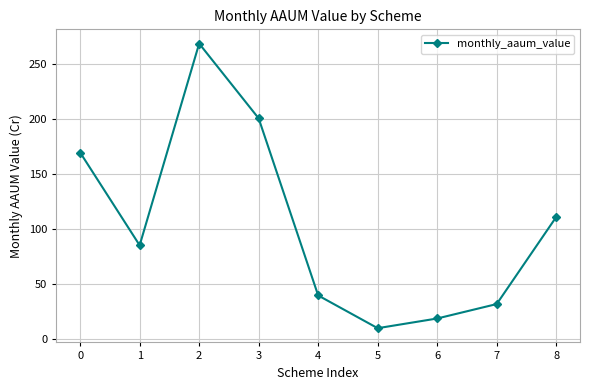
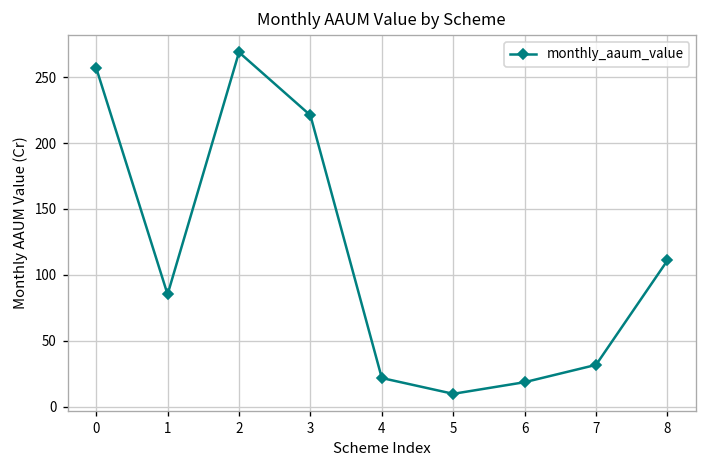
  {
-   "0": 170,
+   "0": 257,
    "1": 85,
    "2": 269,
-   "3": 201,
-   "4": 40,
+   "3": 221,
+   "4": 22,
    "5": 10,
    "6": 19,
    "7": 32,
    "8": 111
  }
